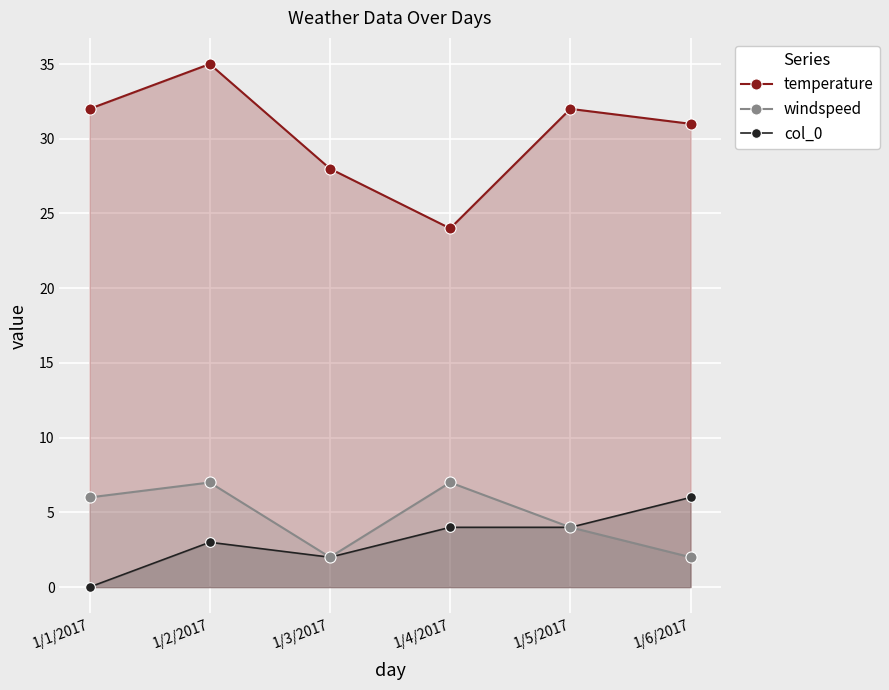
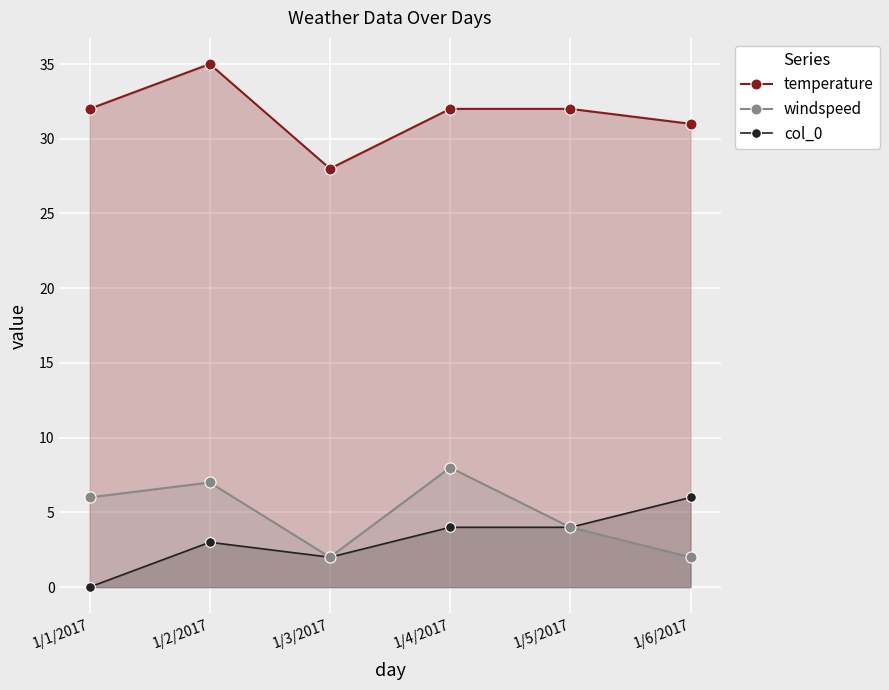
  {
    "temperature": {
      "1/1/2017": 32,
      "1/2/2017": 35,
      "1/3/2017": 28,
-     "1/4/2017": 24,
+     "1/4/2017": 32,
      "1/5/2017": 32,
      "1/6/2017": 31
    },
    "windspeed": {
      "1/1/2017": 6,
      "1/2/2017": 7,
-     "1/4/2017": 7,
+     "1/4/2017": 8,
      "1/6/2017": 2
    },
    "col_0": {
      "1/1/2017": 0,
      "1/2/2017": 3,
      "1/4/2017": 4,
      "1/6/2017": 6
    }
  }
